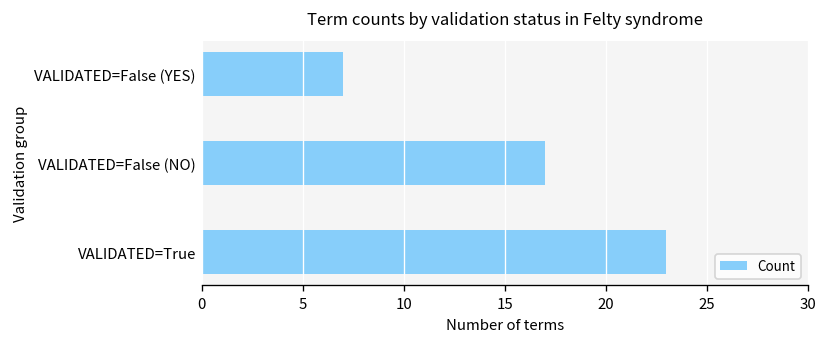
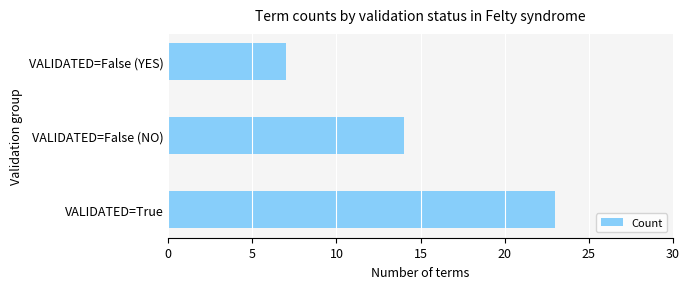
  {
    "VALIDATED=False (YES)": 7,
-   "VALIDATED=False (NO)": 17,
+   "VALIDATED=False (NO)": 14,
    "VALIDATED=True": 23
  }
